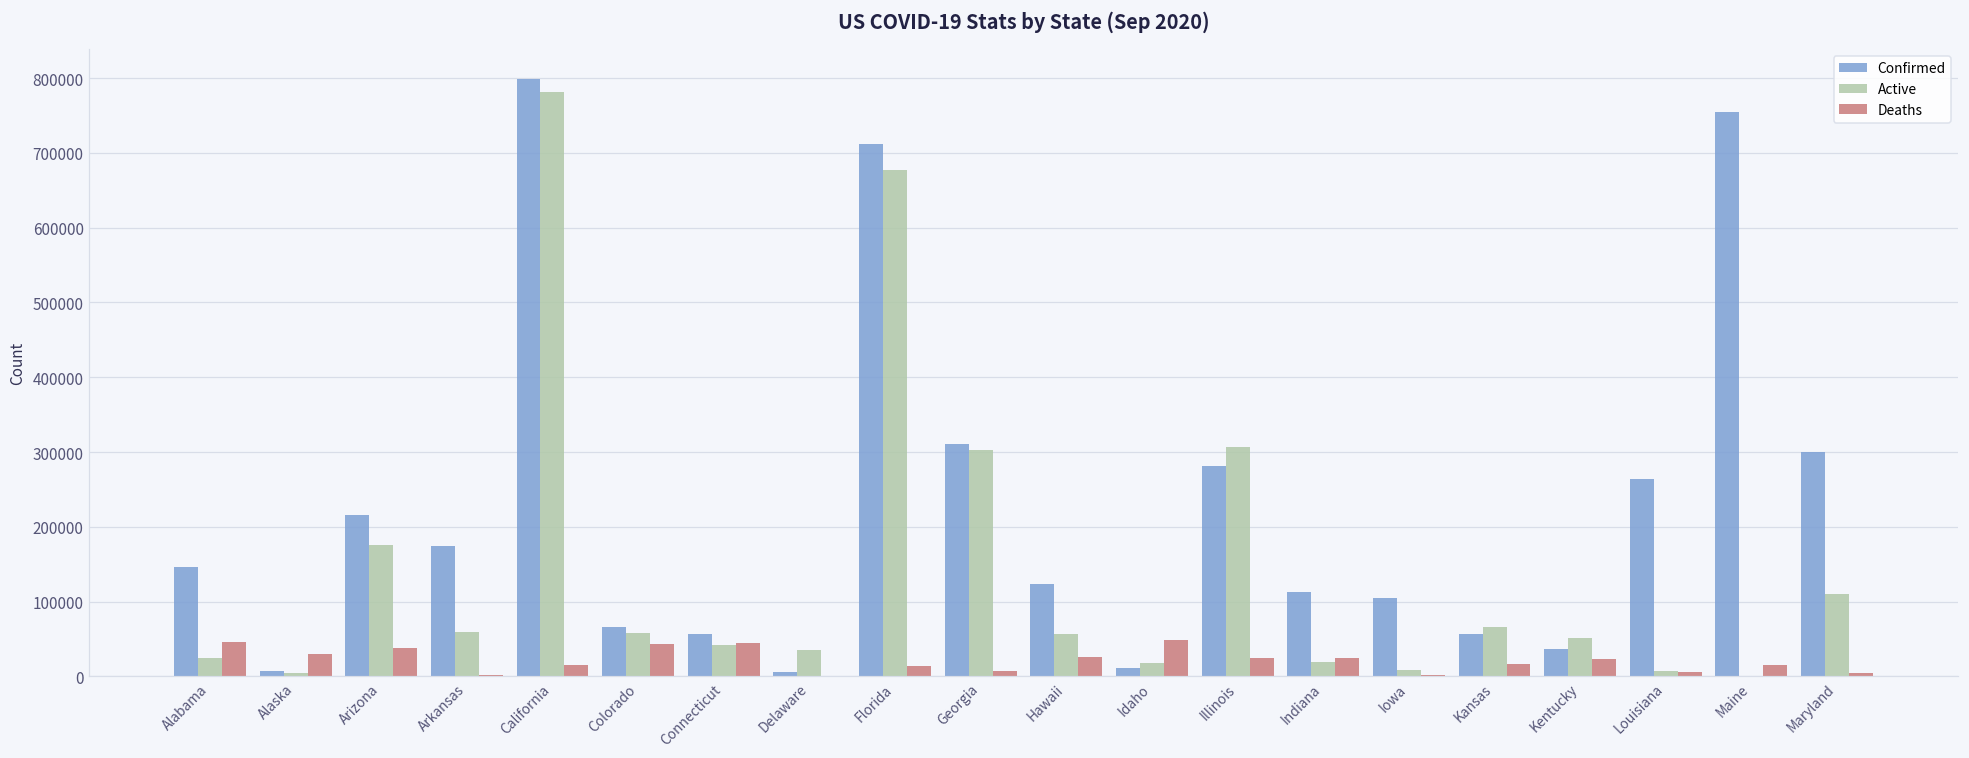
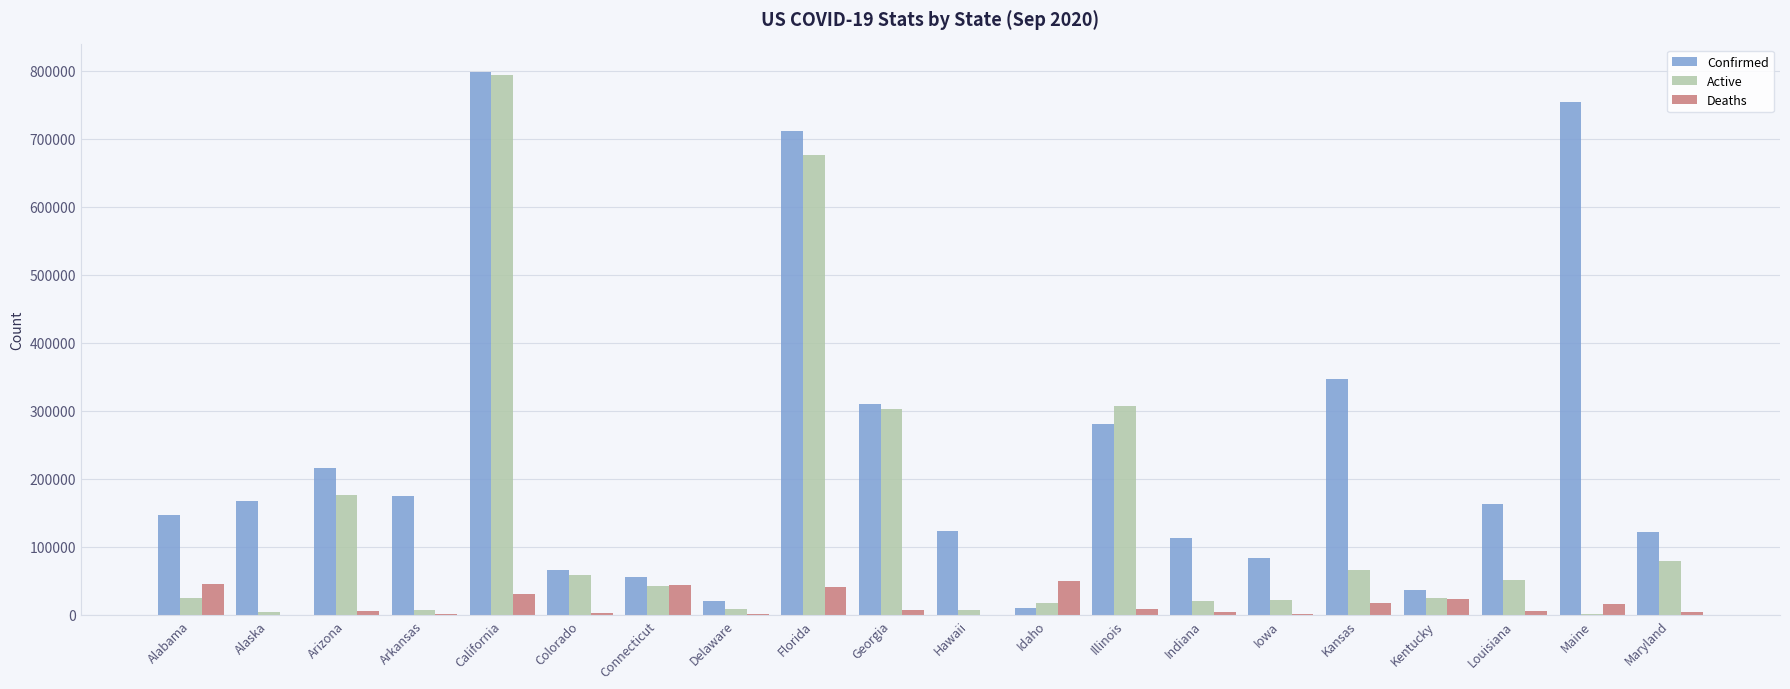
  {
    "Confirmed": {
      "Alabama": 150000,
-     "Alaska": 10000,
+     "Alaska": 170000,
      "Arizona": 220000,
      "Arkansas": 170000,
      "California": 800000,
      "Colorado": 70000,
      "Connecticut": 60000,
-     "Delaware": 10000,
+     "Delaware": 20000,
      "Florida": 710000,
      "Georgia": 310000,
      "Hawaii": 120000,
      "Idaho": 10000,
      "Illinois": 280000,
      "Indiana": 110000,
-     "Iowa": 100000,
-     "Kansas": 60000,
+     "Iowa": 80000,
+     "Kansas": 350000,
      "Kentucky": 40000,
-     "Louisiana": 260000,
+     "Louisiana": 160000,
      "Maine": 750000,
-     "Maryland": 300000
+     "Maryland": 120000
    },
    "Active": {
      "Alabama": 20000,
      "Alaska": 0,
      "Arizona": 180000,
-     "Arkansas": 60000,
-     "California": 780000,
+     "Arkansas": 10000,
+     "California": 790000,
      "Colorado": 60000,
      "Connecticut": 40000,
-     "Delaware": 40000,
+     "Delaware": 10000,
      "Florida": 680000,
      "Georgia": 300000,
-     "Hawaii": 60000,
+     "Hawaii": 10000,
      "Idaho": 20000,
      "Illinois": 310000,
      "Indiana": 20000,
-     "Iowa": 10000,
+     "Iowa": 20000,
      "Kansas": 70000,
-     "Kentucky": 50000,
-     "Louisiana": 10000,
-     "Maryland": 110000
+     "Kentucky": 20000,
+     "Louisiana": 50000,
+     "Maryland": 80000
    },
    "Deaths": {
      "Alabama": 50000,
-     "Alaska": 30000,
-     "Arizona": 40000,
-     "California": 20000,
-     "Colorado": 40000,
+     "Alaska": 0,
+     "Arizona": 10000,
+     "California": 30000,
+     "Colorado": 0,
      "Connecticut": 40000,
-     "Florida": 10000,
+     "Florida": 40000,
      "Georgia": 10000,
-     "Hawaii": 30000,
+     "Hawaii": 0,
      "Idaho": 50000,
-     "Illinois": 20000,
-     "Indiana": 20000,
+     "Illinois": 10000,
+     "Indiana": 0,
      "Kansas": 20000,
      "Kentucky": 20000,
      "Louisiana": 10000,
      "Maine": 20000,
      "Maryland": 0
    }
  }
